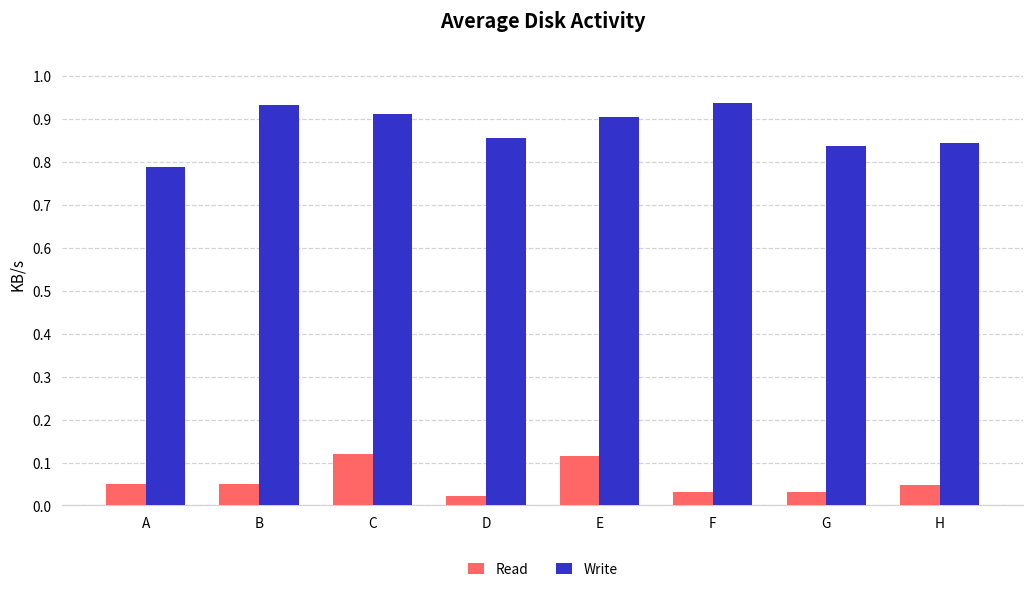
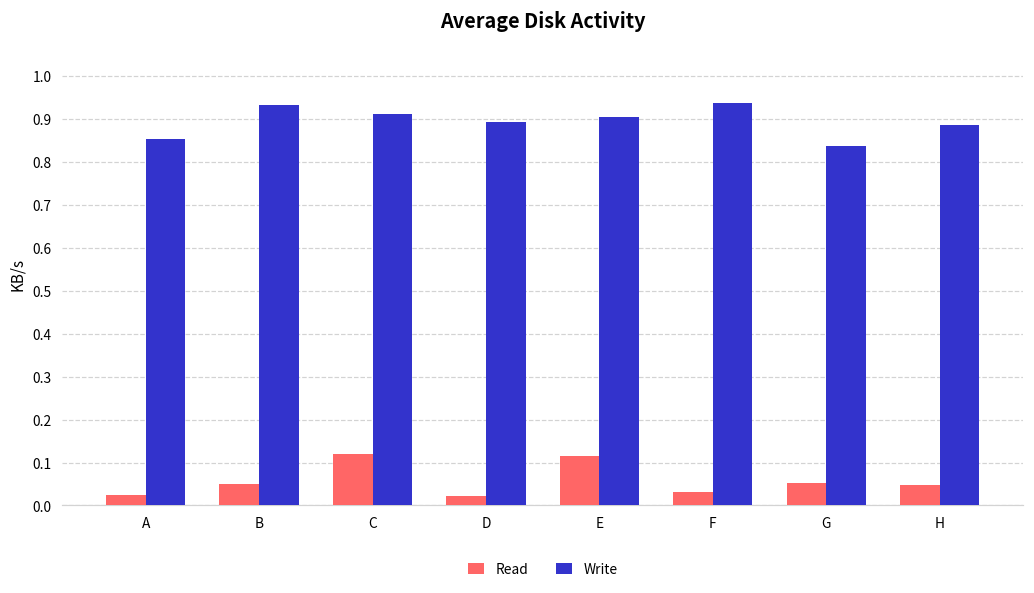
  {
    "Read": {
-     "A": 0.05,
+     "A": 0.03,
      "B": 0.05,
      "C": 0.12,
      "D": 0.02,
      "E": 0.12,
      "F": 0.03,
-     "G": 0.03,
+     "G": 0.05,
      "H": 0.05
    },
    "Write": {
-     "A": 0.79,
+     "A": 0.85,
      "B": 0.93,
      "C": 0.91,
-     "D": 0.86,
+     "D": 0.89,
      "E": 0.90,
      "F": 0.94,
      "G": 0.84,
-     "H": 0.84
+     "H": 0.88
    }
  }
